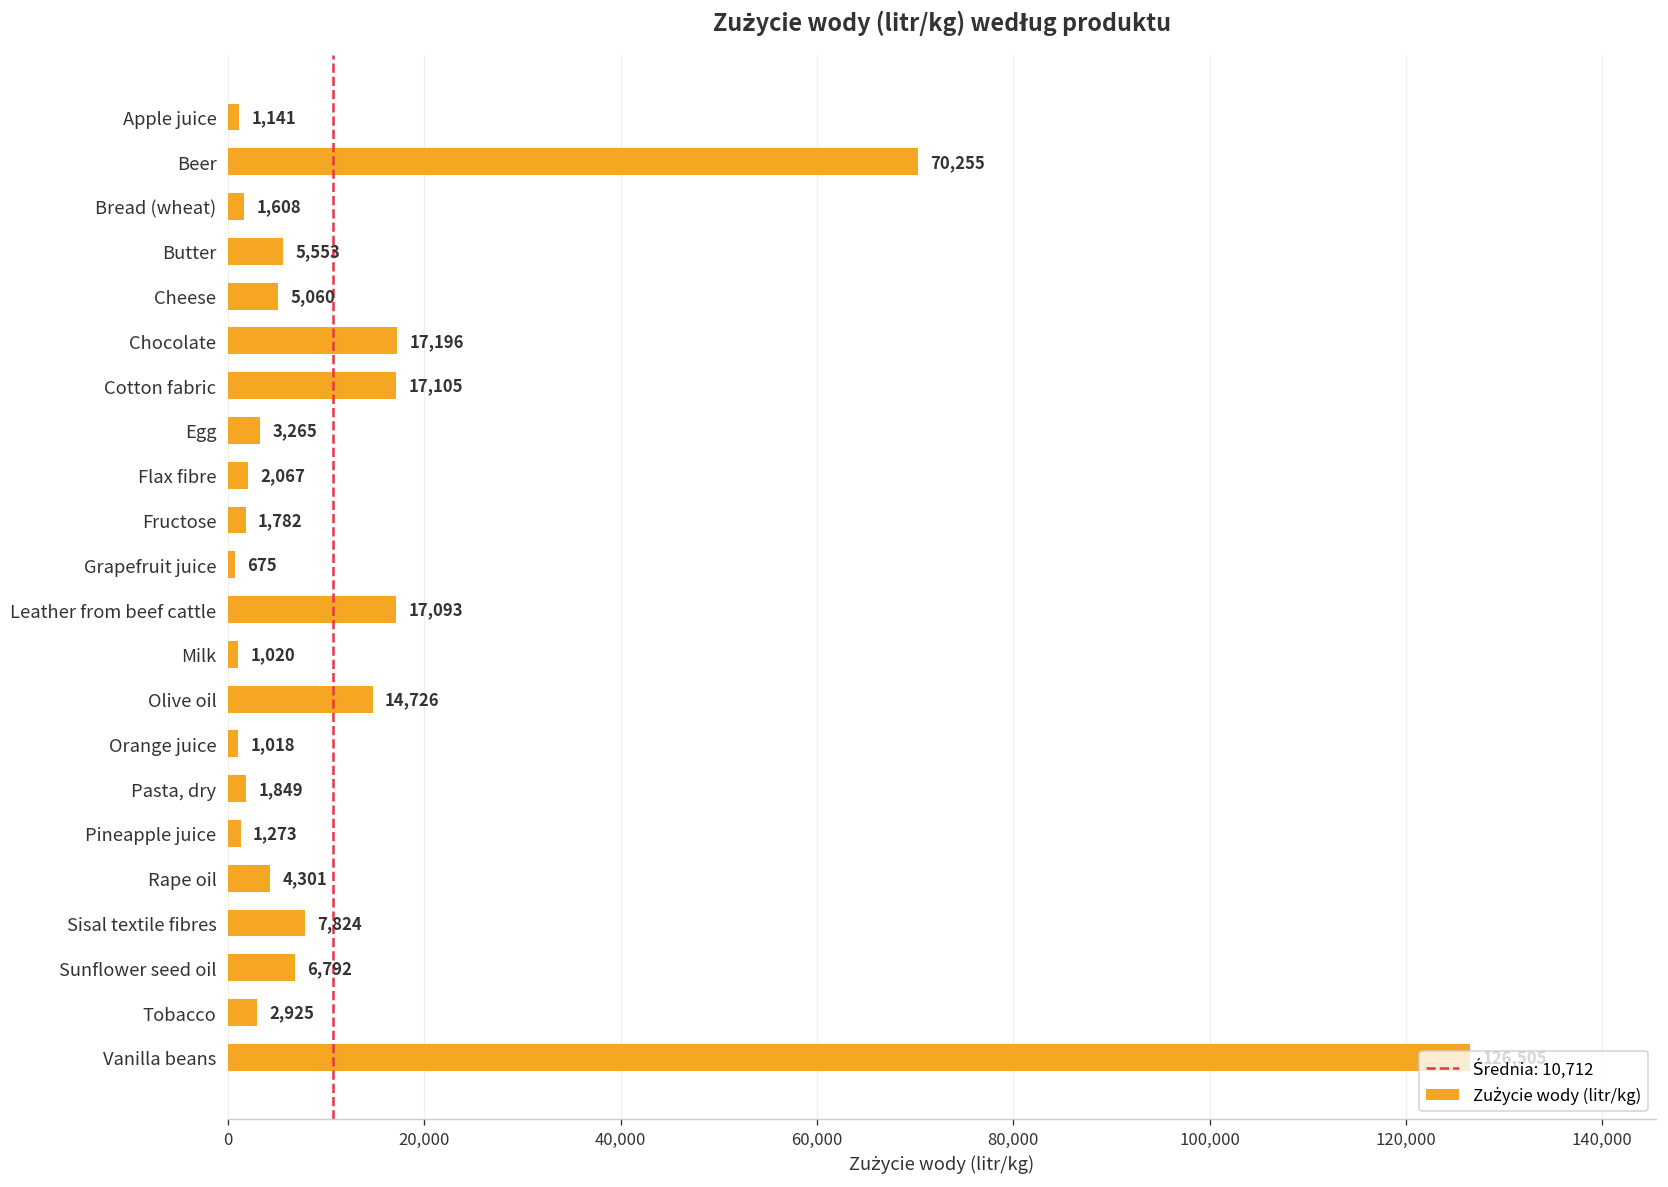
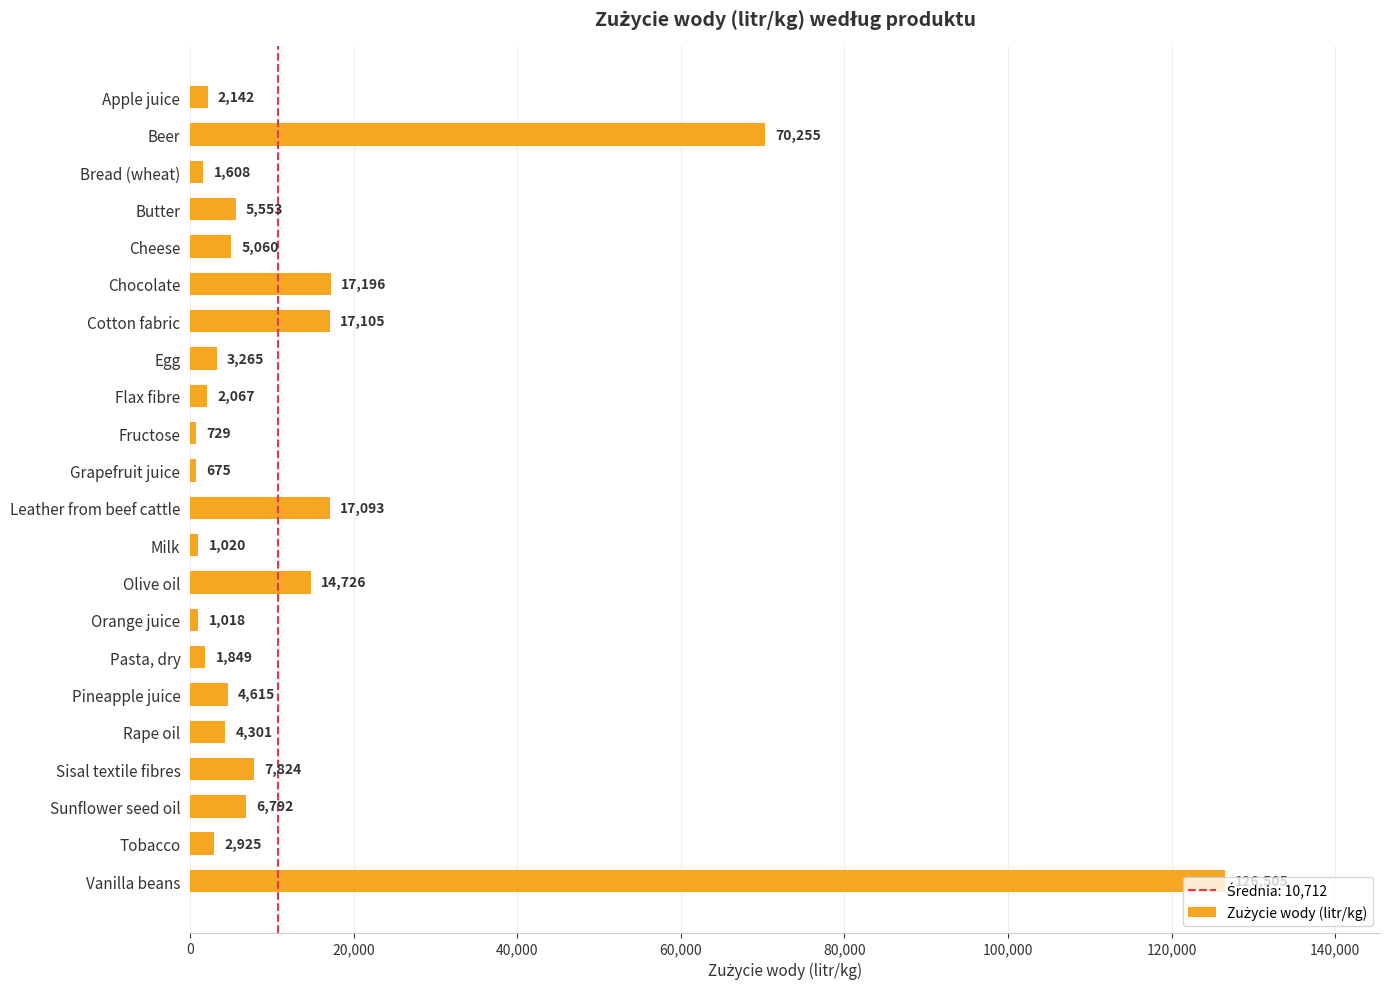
  {
-   "Apple juice": "1,141",
+   "Apple juice": "2,142",
    "Beer": "70,255",
    "Bread (wheat)": "1,608",
    "Butter": "5,553",
    "Cheese": "5,060",
    "Chocolate": "17,196",
    "Cotton fabric": "17,105",
    "Egg": "3,265",
    "Flax fibre": "2,067",
-   "Fructose": "1,782",
+   "Fructose": "729",
    "Grapefruit juice": "675",
    "Leather from beef cattle": "17,093",
    "Milk": "1,020",
    "Olive oil": "14,726",
    "Orange juice": "1,018",
    "Pasta, dry": "1,849",
-   "Pineapple juice": "1,273",
+   "Pineapple juice": "4,615",
    "Rape oil": "4,301",
    "Sisal textile fibres": "7,824",
    "Sunflower seed oil": "6,792",
    "Tobacco": "2,925"
  }
